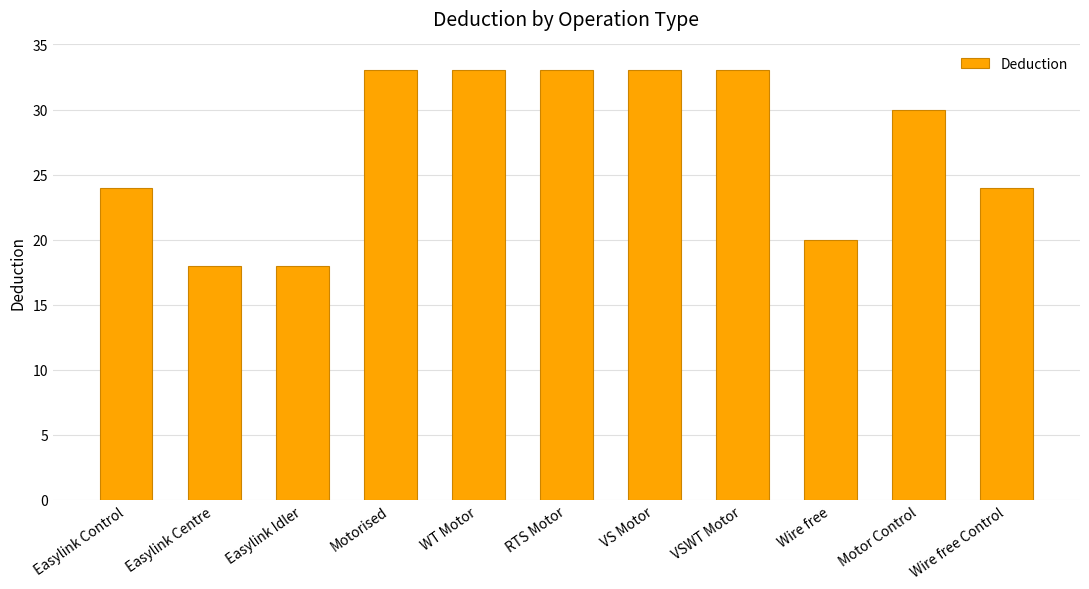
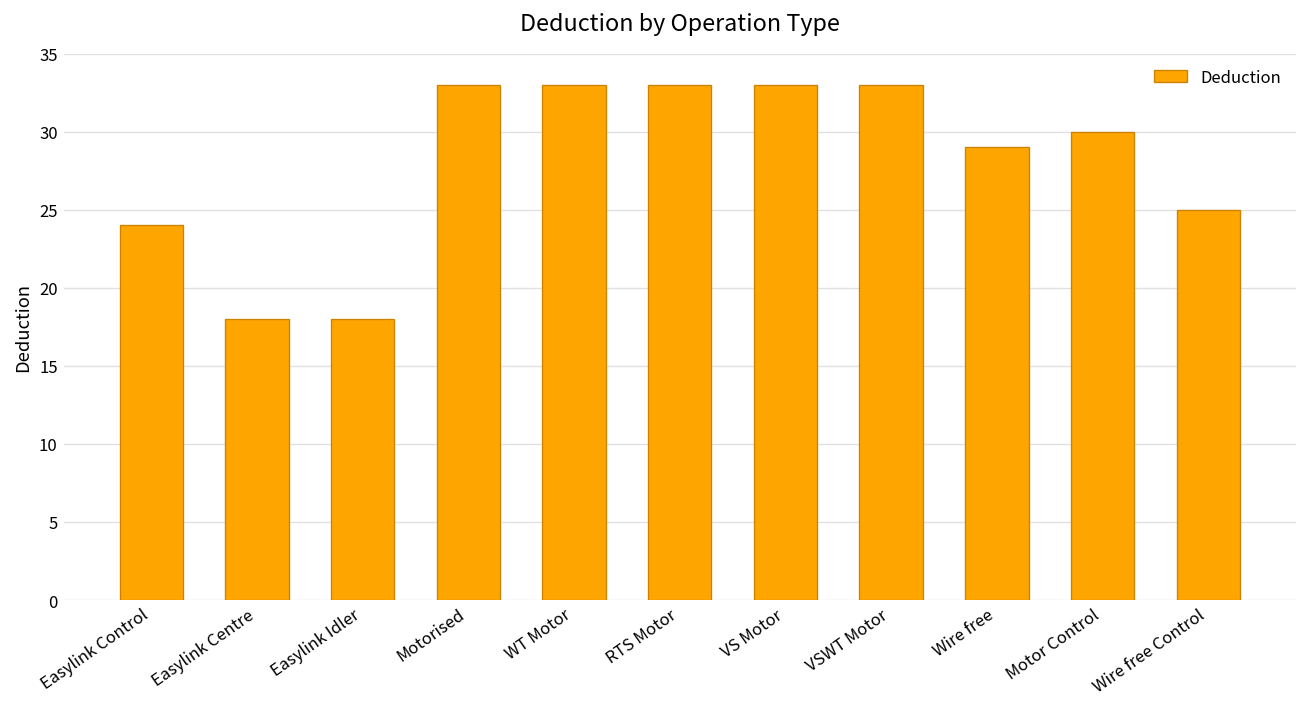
  {
    "Easylink Control": 24,
    "Easylink Centre": 18,
    "Easylink Idler": 18,
    "Motorised": 33,
    "WT Motor": 33,
    "RTS Motor": 33,
    "VS Motor": 33,
    "VSWT Motor": 33,
-   "Wire free": 20,
+   "Wire free": 29,
    "Motor Control": 30,
-   "Wire free Control": 24
+   "Wire free Control": 25
  }
